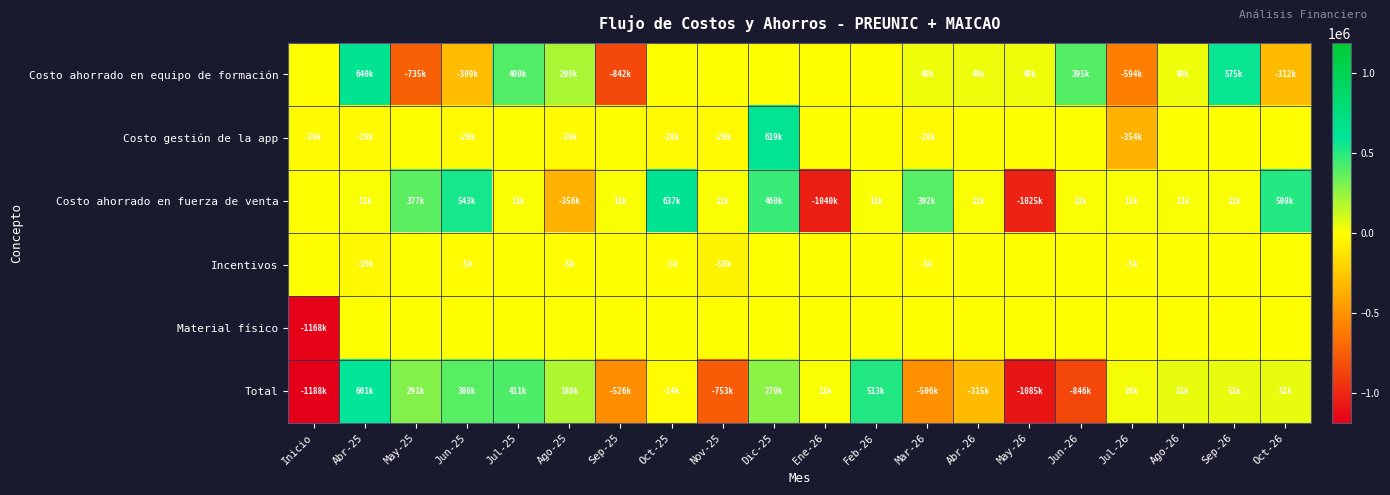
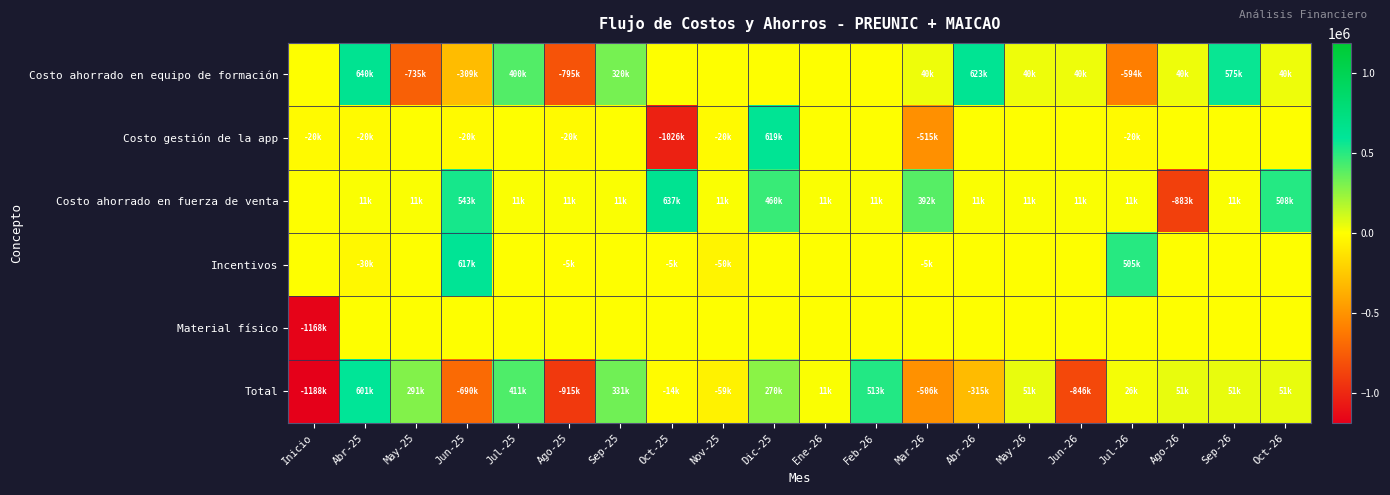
  {
    "Costo ahorrado en equipo de formación": {
      "Abr-25": "640k",
      "May-25": "-735k",
      "Jun-25": "-309k",
      "Jul-25": "400k",
-     "Ago-25": "200k",
-     "Sep-25": "-842k",
+     "Ago-25": "-795k",
+     "Sep-25": "320k",
      "Mar-26": "40k",
-     "Abr-26": "40k",
+     "Abr-26": "623k",
      "May-26": "40k",
-     "Jun-26": "395k",
+     "Jun-26": "40k",
      "Jul-26": "-594k",
      "Ago-26": "40k",
      "Sep-26": "575k",
-     "Oct-26": "-312k"
+     "Oct-26": "40k"
    },
    "Costo gestión de la app": {
      "Inicio": "-20k",
      "Abr-25": "-20k",
      "Jun-25": "-20k",
      "Ago-25": "-20k",
-     "Oct-25": "-20k",
+     "Oct-25": "-1026k",
      "Nov-25": "-20k",
      "Dic-25": "619k",
-     "Mar-26": "-20k",
-     "Jul-26": "-354k"
+     "Mar-26": "-515k",
+     "Jul-26": "-20k"
    },
    "Costo ahorrado en fuerza de venta": {
      "Abr-25": "11k",
-     "May-25": "377k",
+     "May-25": "11k",
      "Jun-25": "543k",
      "Jul-25": "11k",
-     "Ago-25": "-356k",
+     "Ago-25": "11k",
      "Sep-25": "11k",
      "Oct-25": "637k",
      "Nov-25": "11k",
      "Dic-25": "460k",
-     "Ene-26": "-1040k",
+     "Ene-26": "11k",
      "Feb-26": "11k",
      "Mar-26": "392k",
      "Abr-26": "11k",
-     "May-26": "-1025k",
+     "May-26": "11k",
      "Jun-26": "11k",
      "Jul-26": "11k",
-     "Ago-26": "11k",
+     "Ago-26": "-883k",
      "Sep-26": "11k",
      "Oct-26": "508k"
    },
    "Incentivos": {
      "Abr-25": "-30k",
-     "Jun-25": "-5k",
+     "Jun-25": "617k",
      "Ago-25": "-5k",
      "Oct-25": "-5k",
      "Nov-25": "-50k",
      "Mar-26": "-5k",
-     "Jul-26": "-5k"
+     "Jul-26": "505k"
    },
    "Material físico": {
      "Inicio": "-1168k"
    },
    "Total": {
      "Inicio": "-1188k",
      "Abr-25": "601k",
      "May-25": "291k",
-     "Jun-25": "386k",
+     "Jun-25": "-690k",
      "Jul-25": "411k",
-     "Ago-25": "186k",
-     "Sep-25": "-526k",
+     "Ago-25": "-915k",
+     "Sep-25": "331k",
      "Oct-25": "-14k",
-     "Nov-25": "-753k",
+     "Nov-25": "-59k",
      "Dic-25": "270k",
      "Ene-26": "11k",
      "Feb-26": "513k",
      "Mar-26": "-506k",
      "Abr-26": "-315k",
-     "May-26": "-1085k",
+     "May-26": "51k",
      "Jun-26": "-846k",
      "Jul-26": "26k",
      "Ago-26": "51k",
      "Sep-26": "51k",
      "Oct-26": "51k"
    }
  }
